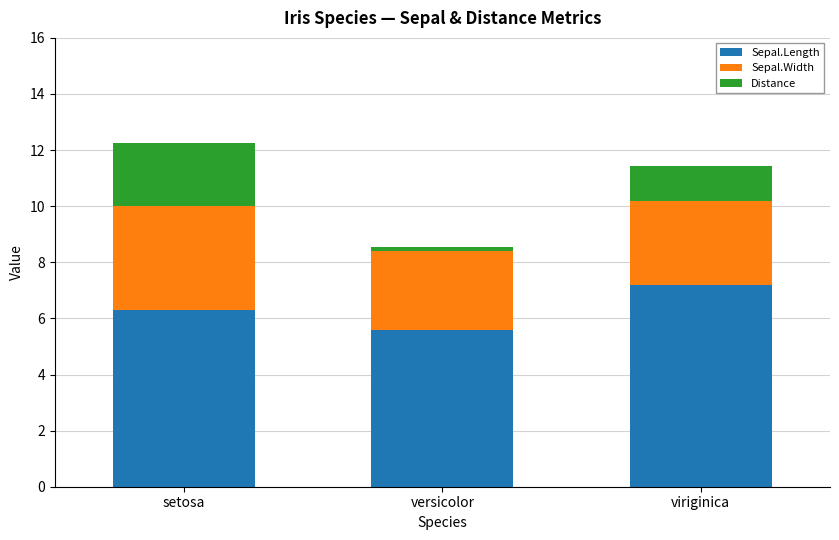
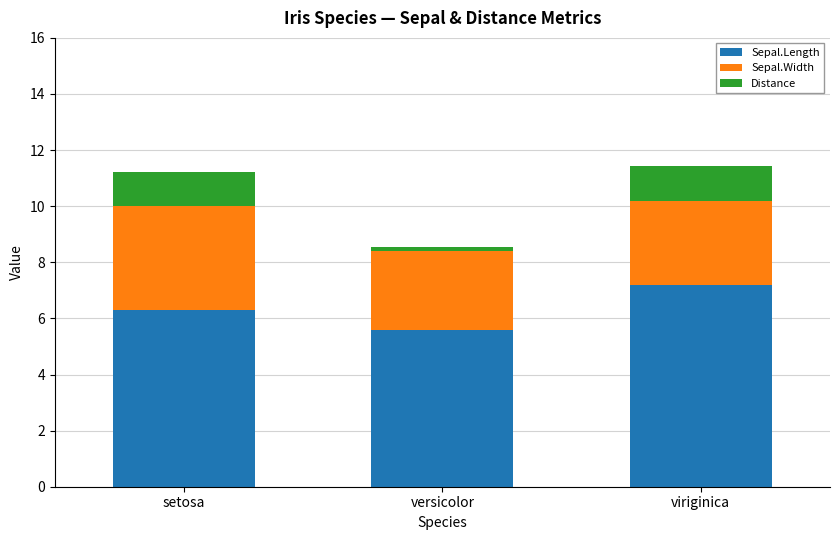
  {
    "Sepal.Length": {
      "setosa": 6.3,
      "versicolor": 5.6,
      "viriginica": 7.2
    },
    "Sepal.Width": {
      "setosa": 3.7,
      "versicolor": 2.8,
      "viriginica": 3.0
    },
    "Distance": {
-     "setosa": 2.3,
+     "setosa": 1.2,
      "versicolor": 0.1,
      "viriginica": 1.2
    }
  }
